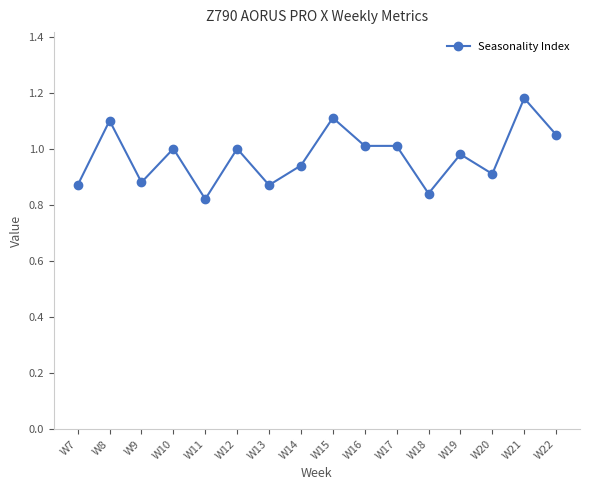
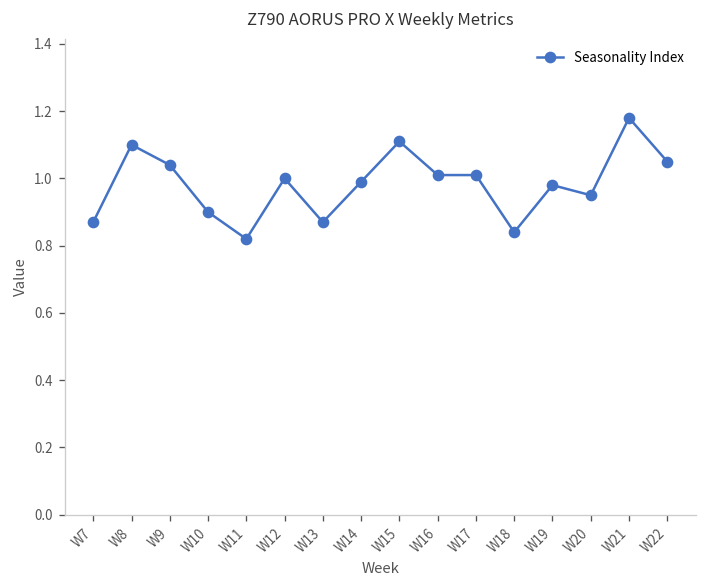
  {
    "W7": 0.87,
    "W8": 1.10,
-   "W9": 0.88,
-   "W10": 1.0,
+   "W9": 1.04,
+   "W10": 0.9,
    "W11": 0.82,
    "W12": 1.00,
    "W13": 0.87,
-   "W14": 0.94,
+   "W14": 0.99,
    "W15": 1.11,
    "W16": 1.01,
    "W17": 1.01,
    "W18": 0.84,
    "W19": 0.98,
-   "W20": 0.91,
+   "W20": 0.95,
    "W21": 1.18,
    "W22": 1.05
  }
